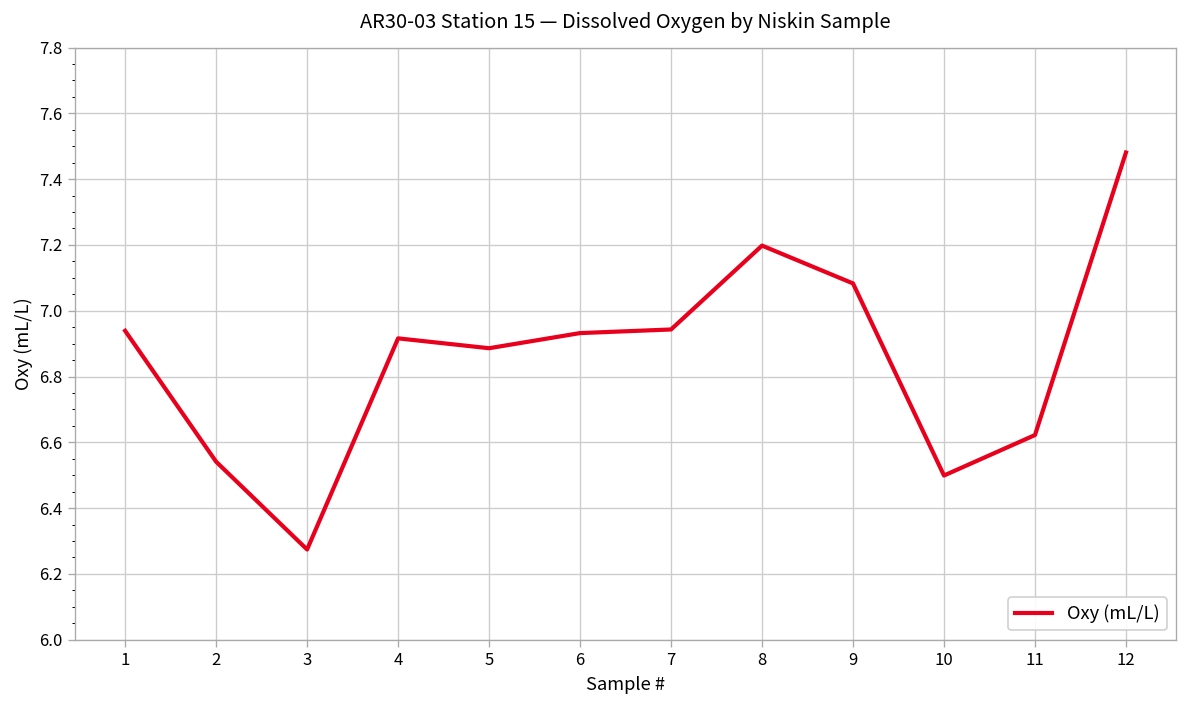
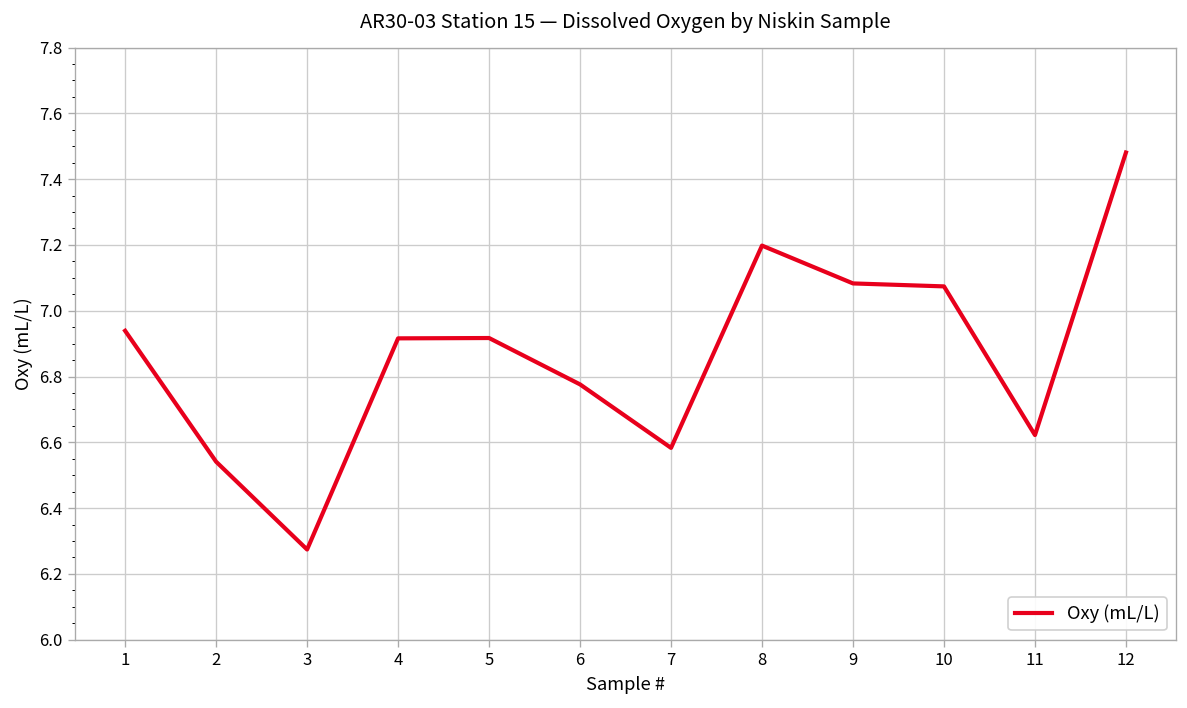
  {
    "1": 6.94,
    "2": 6.54,
    "3": 6.27,
    "4": 6.92,
-   "5": 6.89,
-   "6": 6.93,
-   "7": 6.94,
+   "5": 6.92,
+   "6": 6.78,
+   "7": 6.58,
    "8": 7.20,
    "9": 7.08,
-   "10": 6.50,
+   "10": 7.07,
    "11": 6.62,
    "12": 7.48
  }
